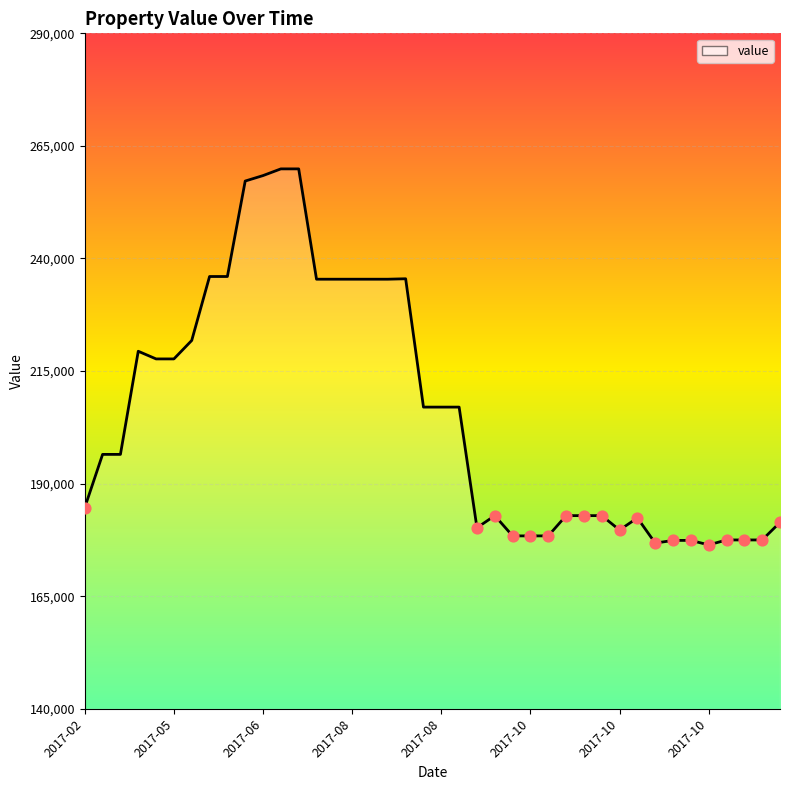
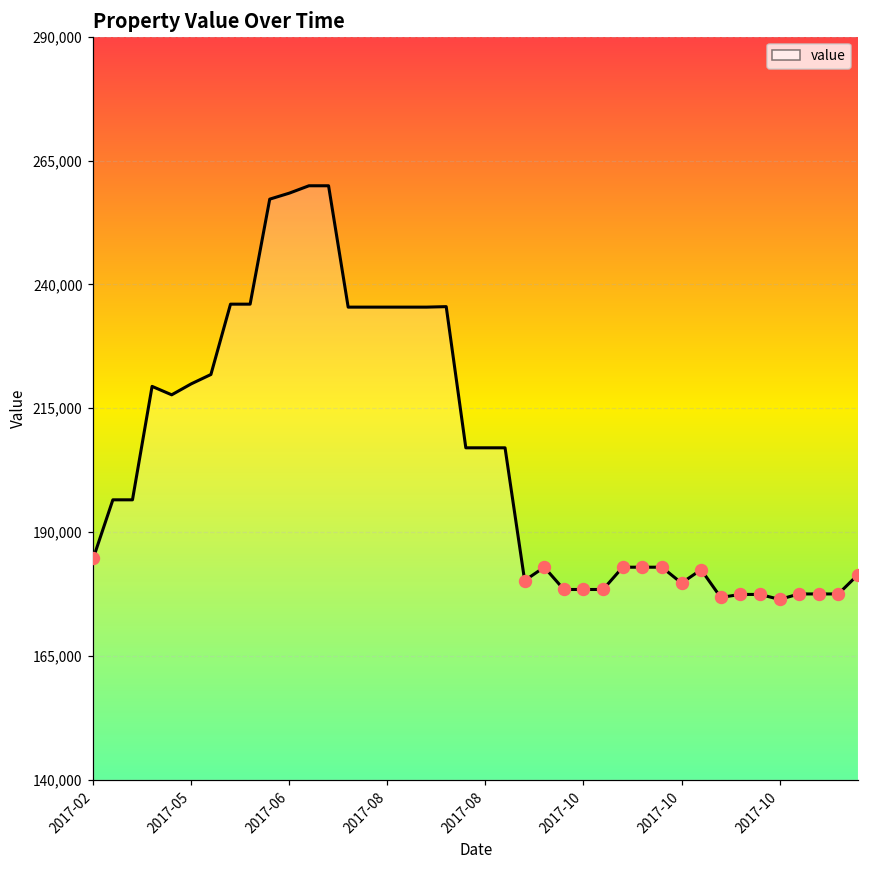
  {
    "value": {
-     "2017-05": "218,000",
+     "2017-05": "220,000",
      "2017-06": "258,000"
    }
  }
